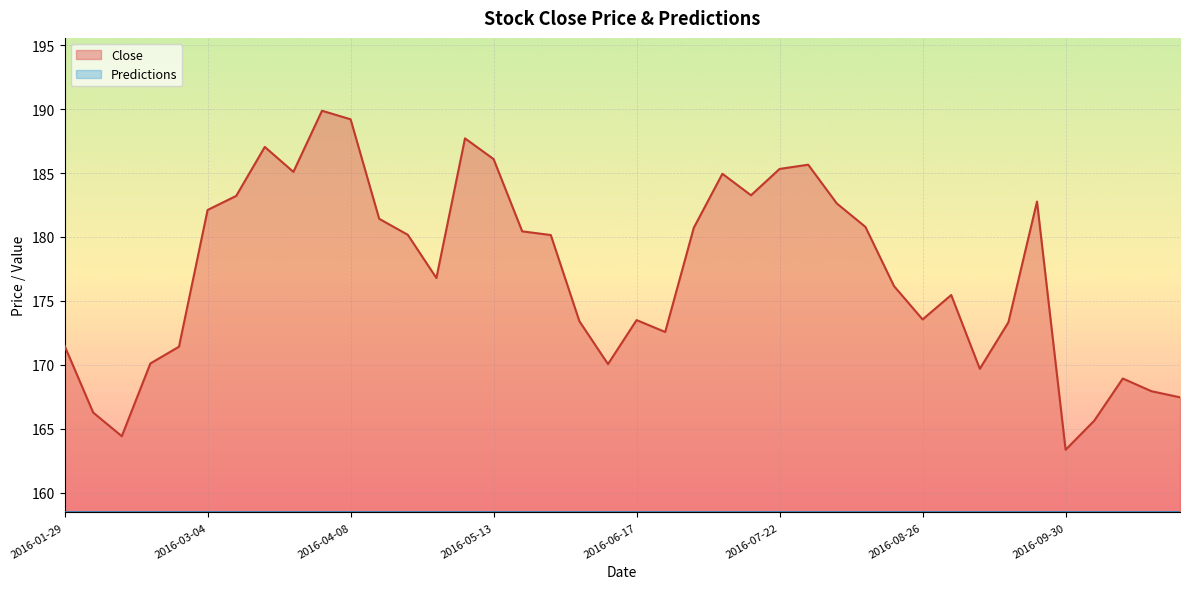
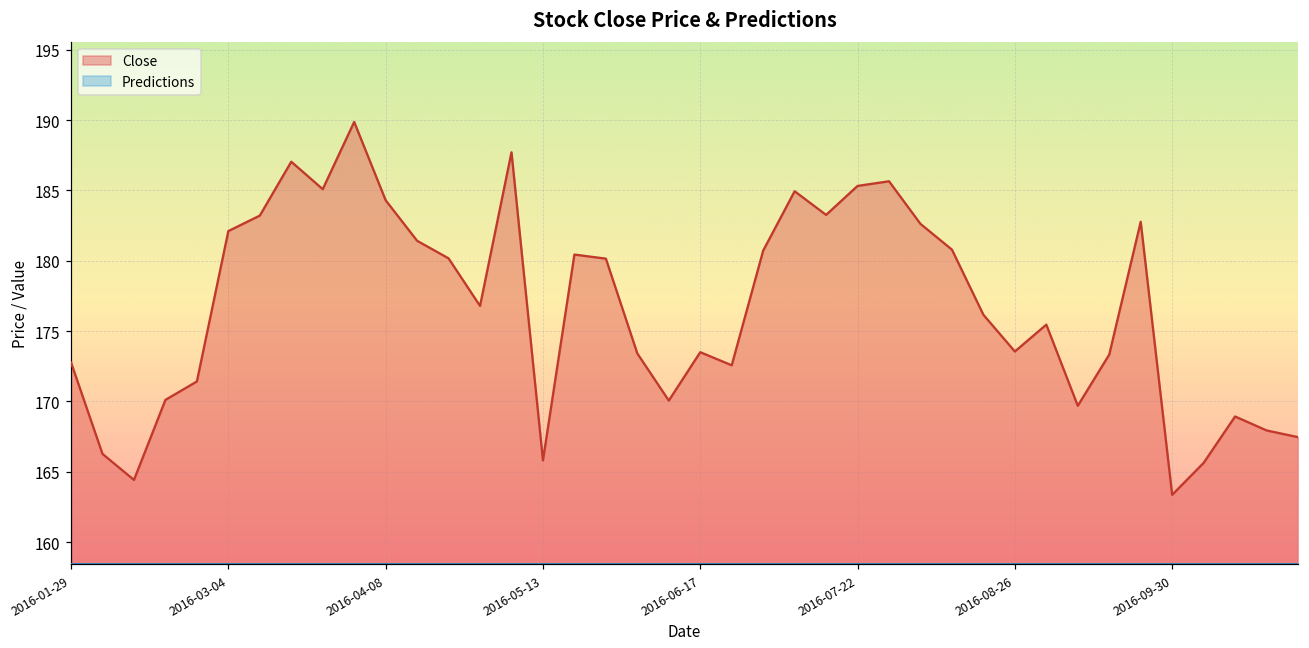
  {
    "Close": {
-     "2016-01-29": 171.5,
+     "2016-01-29": 172.8,
      "2016-03-04": 182.1,
-     "2016-04-08": 189.2,
-     "2016-05-13": 186.1,
+     "2016-04-08": 184.3,
+     "2016-05-13": 165.8,
      "2016-06-17": 173.5,
      "2016-07-22": 185.3,
      "2016-08-26": 173.6,
      "2016-09-30": 163.4
    },
    "Predictions": {
      "2016-01-29": 158.5,
      "2016-03-04": 158.5,
      "2016-04-08": 158.5,
      "2016-05-13": 158.5,
      "2016-06-17": 158.5,
      "2016-07-22": 158.5,
      "2016-08-26": 158.5,
      "2016-09-30": 158.5
    }
  }
